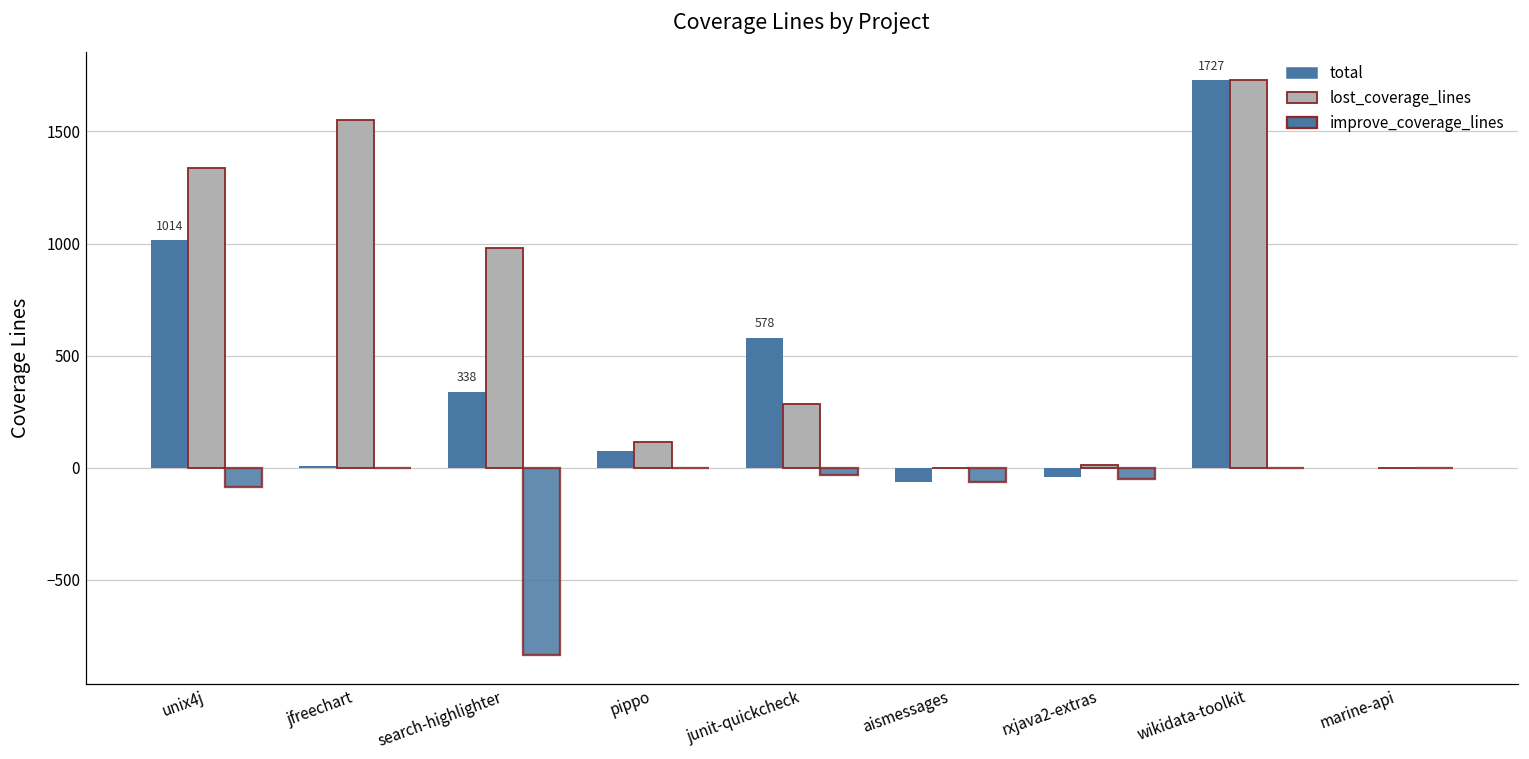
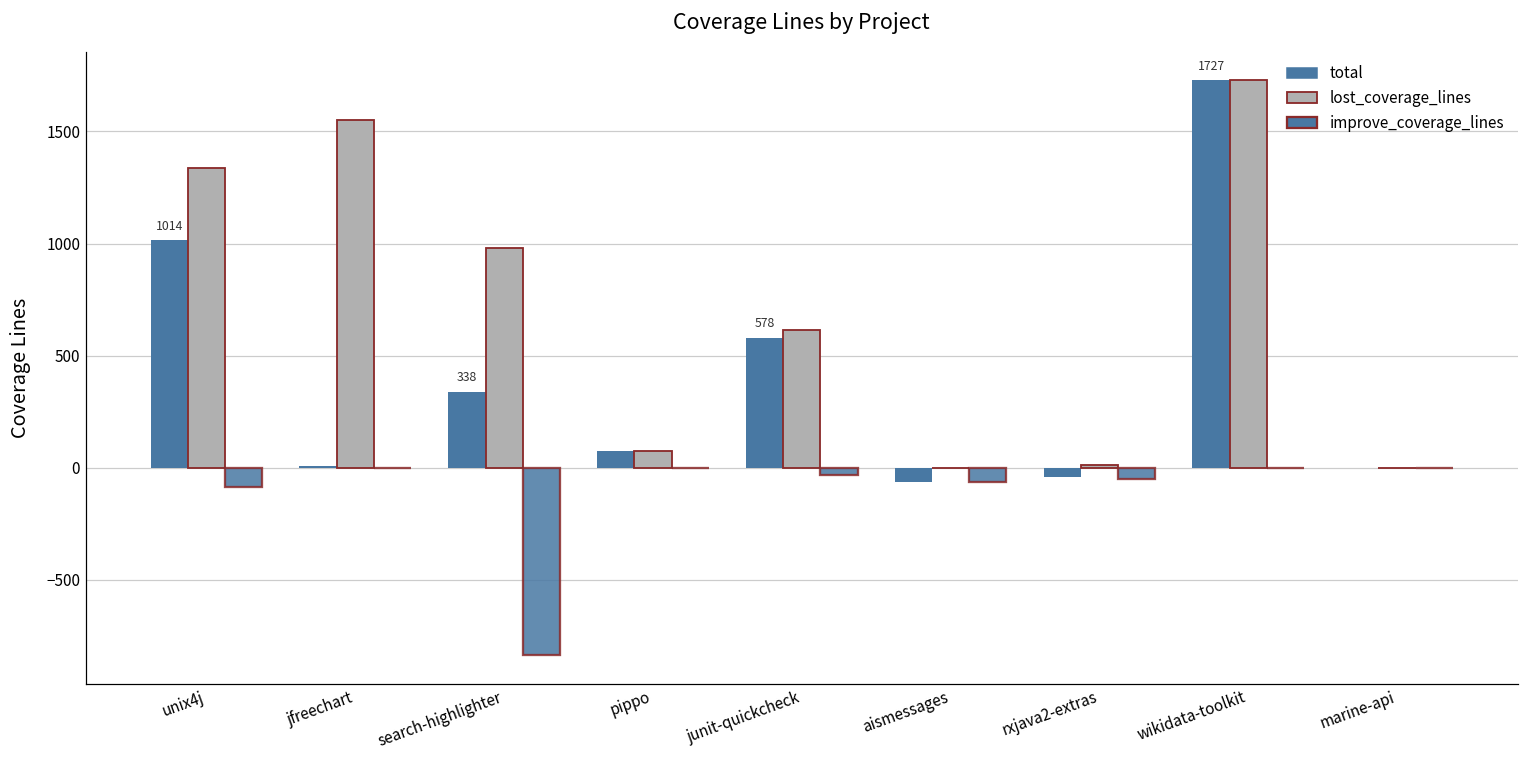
  {
    "lost_coverage_lines": {
      "unix4j": 1330,
      "jfreechart": 1550,
      "search-highlighter": 980,
-     "pippo": 120,
-     "junit-quickcheck": 290,
+     "pippo": 70,
+     "junit-quickcheck": 610,
      "aismessages": 0,
      "wikidata-toolkit": 1730,
      "marine-api": 0
    }
  }
